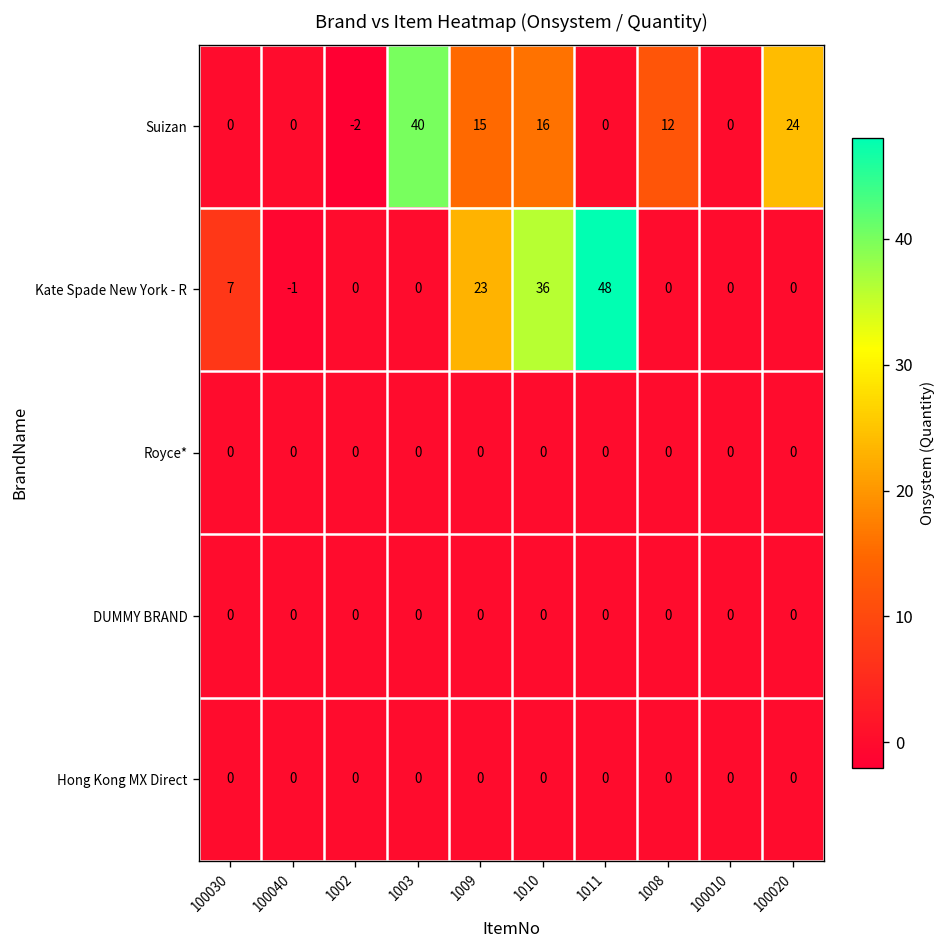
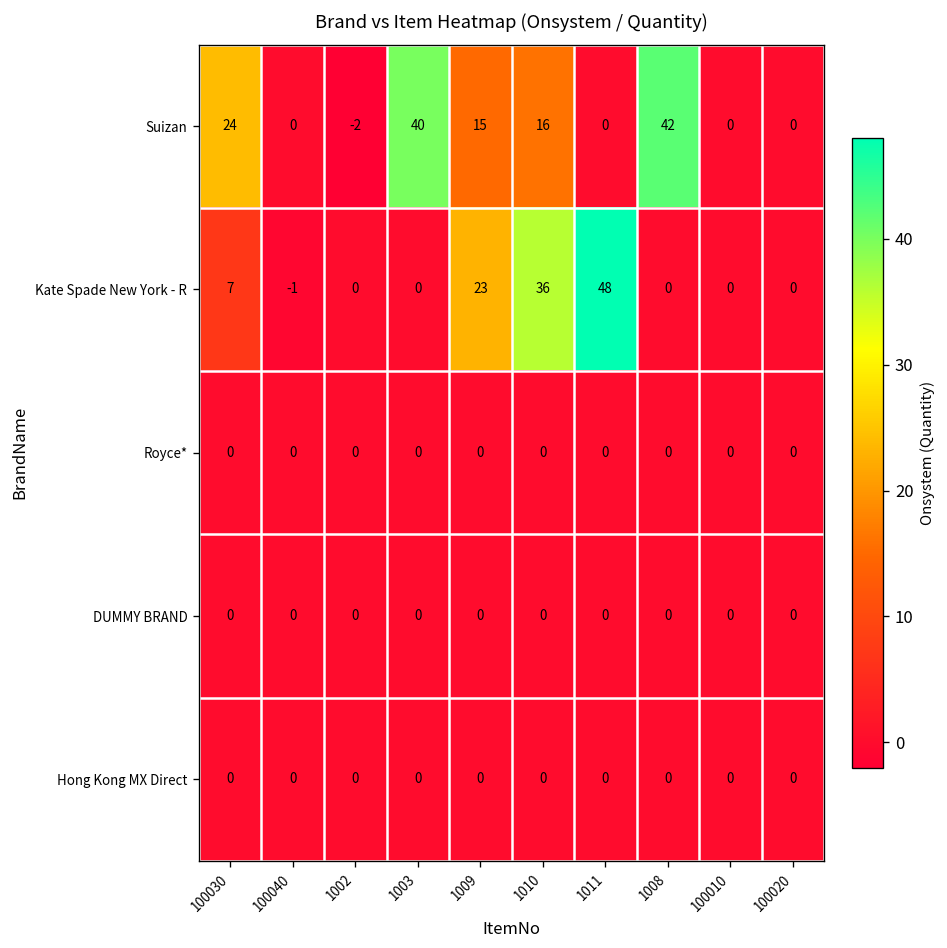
  {
    "Suizan": {
-     "100030": 0,
+     "100030": 24,
      "100040": 0,
      "1002": -2,
      "1003": 40,
      "1009": 15,
      "1010": 16,
      "1011": 0,
-     "1008": 12,
+     "1008": 42,
      "100010": 0,
-     "100020": 24
+     "100020": 0
    },
    "Kate Spade New York - R": {
      "100030": 7,
      "100040": -1,
      "1002": 0,
      "1003": 0,
      "1009": 23,
      "1010": 36,
      "1011": 48,
      "1008": 0,
      "100010": 0,
      "100020": 0
    },
    "Royce*": {
      "100030": 0,
      "100040": 0,
      "1002": 0,
      "1003": 0,
      "1009": 0,
      "1010": 0,
      "1011": 0,
      "1008": 0,
      "100010": 0,
      "100020": 0
    },
    "DUMMY BRAND": {
      "100030": 0,
      "100040": 0,
      "1002": 0,
      "1003": 0,
      "1009": 0,
      "1010": 0,
      "1011": 0,
      "1008": 0,
      "100010": 0,
      "100020": 0
    },
    "Hong Kong MX Direct": {
      "100030": 0,
      "100040": 0,
      "1002": 0,
      "1003": 0,
      "1009": 0,
      "1010": 0,
      "1011": 0,
      "1008": 0,
      "100010": 0,
      "100020": 0
    }
  }
